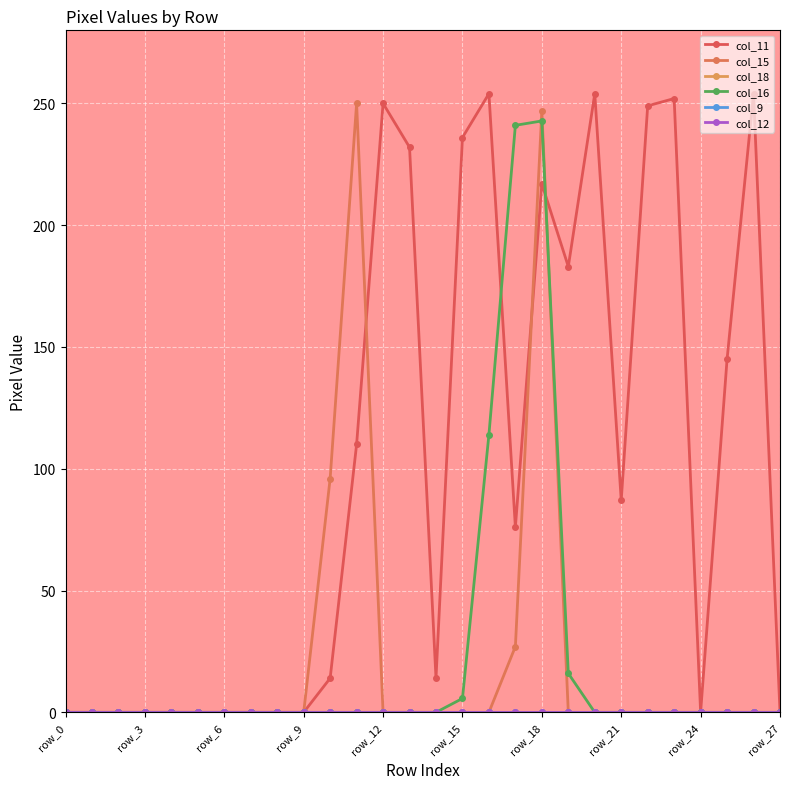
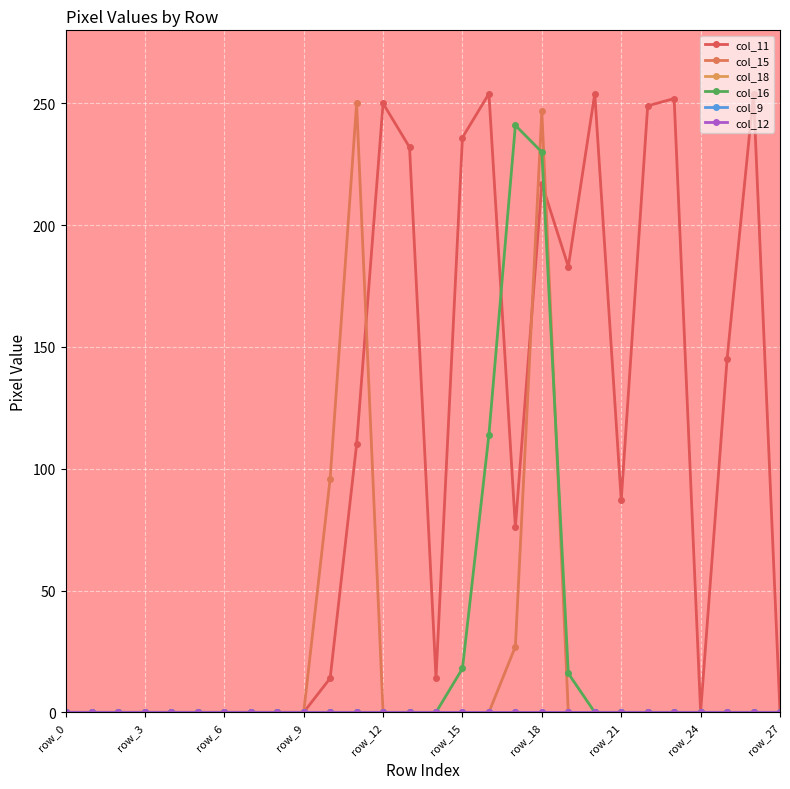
  {
    "col_12": {
      "row_18": 0
    },
    "col_16": {
-     "row_15": 6,
-     "row_18": 243
+     "row_15": 18,
+     "row_18": 230
    }
  }
